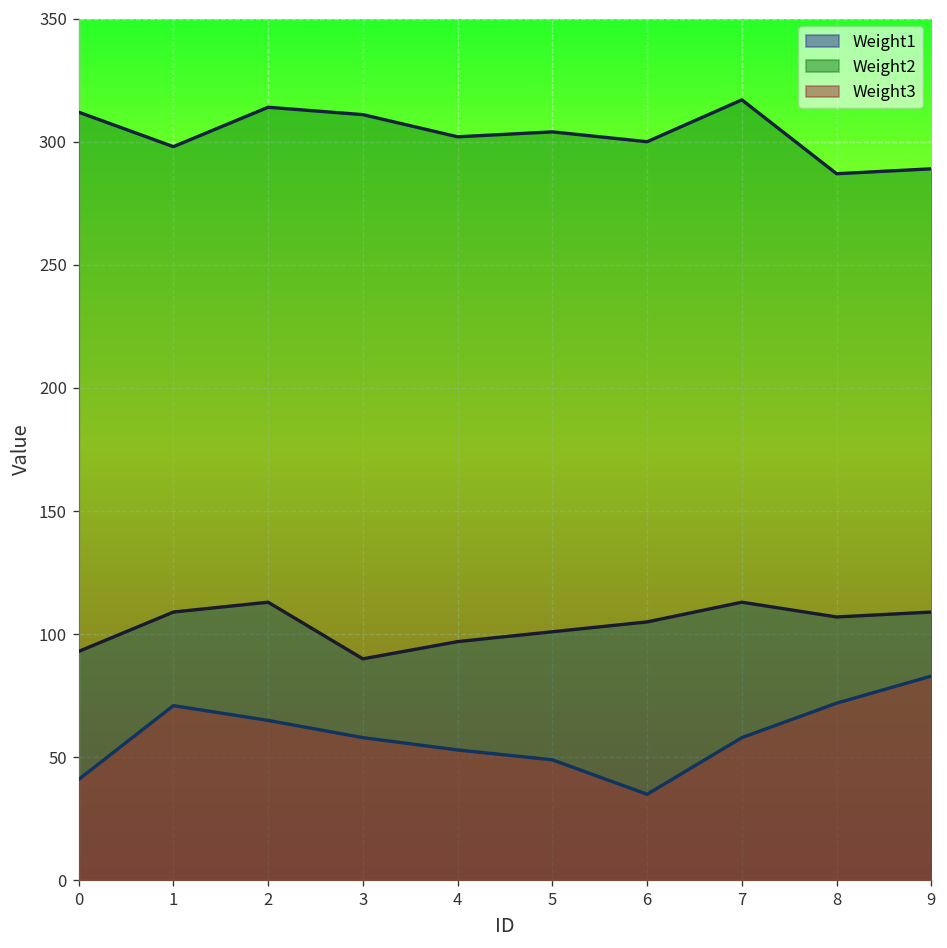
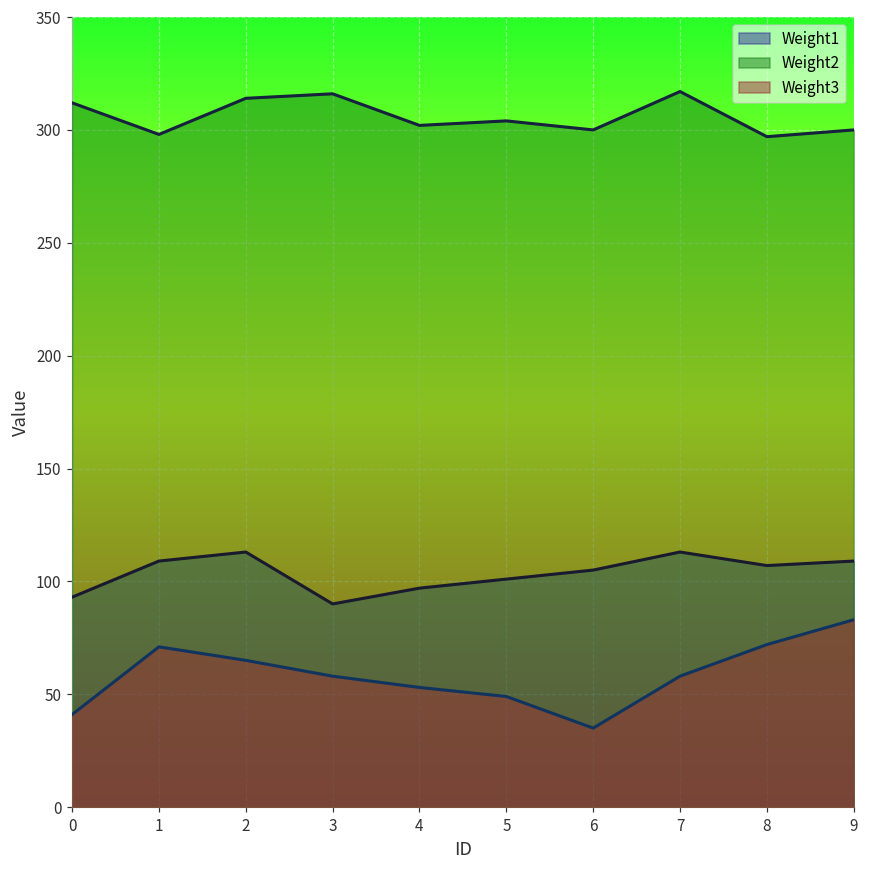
  {
    "Weight1": {
      "0": 93,
      "1": 109,
      "2": 113,
      "3": 90,
      "4": 97,
      "5": 101,
      "6": 105,
      "7": 113,
      "8": 107,
      "9": 109
    },
    "Weight2": {
      "0": 312,
      "1": 298,
      "2": 314,
-     "3": 311,
+     "3": 316,
      "4": 302,
      "5": 304,
      "6": 300,
      "7": 317,
-     "8": 287,
-     "9": 289
+     "8": 297,
+     "9": 300
    },
    "Weight3": {
      "0": 41,
      "1": 71,
      "2": 65,
      "3": 58,
      "4": 53,
      "5": 49,
      "6": 35,
      "7": 58,
      "8": 72,
      "9": 83
    }
  }
